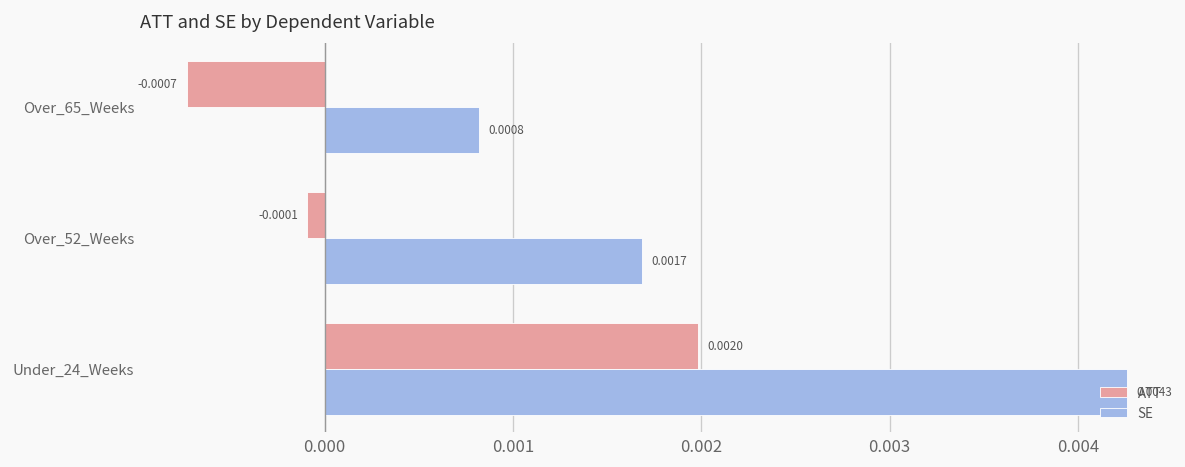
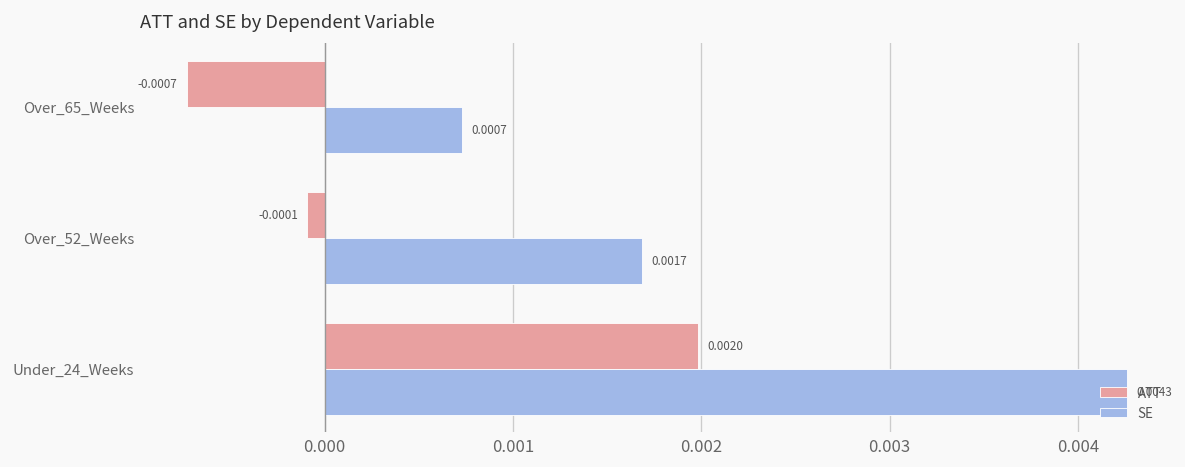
  {
    "ATT": {
      "Over_65_Weeks": -0.0007,
      "Over_52_Weeks": -0.0001,
      "Under_24_Weeks": 0.0020
    },
    "SE": {
-     "Over_65_Weeks": 0.0008,
+     "Over_65_Weeks": 0.0007,
      "Over_52_Weeks": 0.0017,
      "Under_24_Weeks": 0.0043
    }
  }
